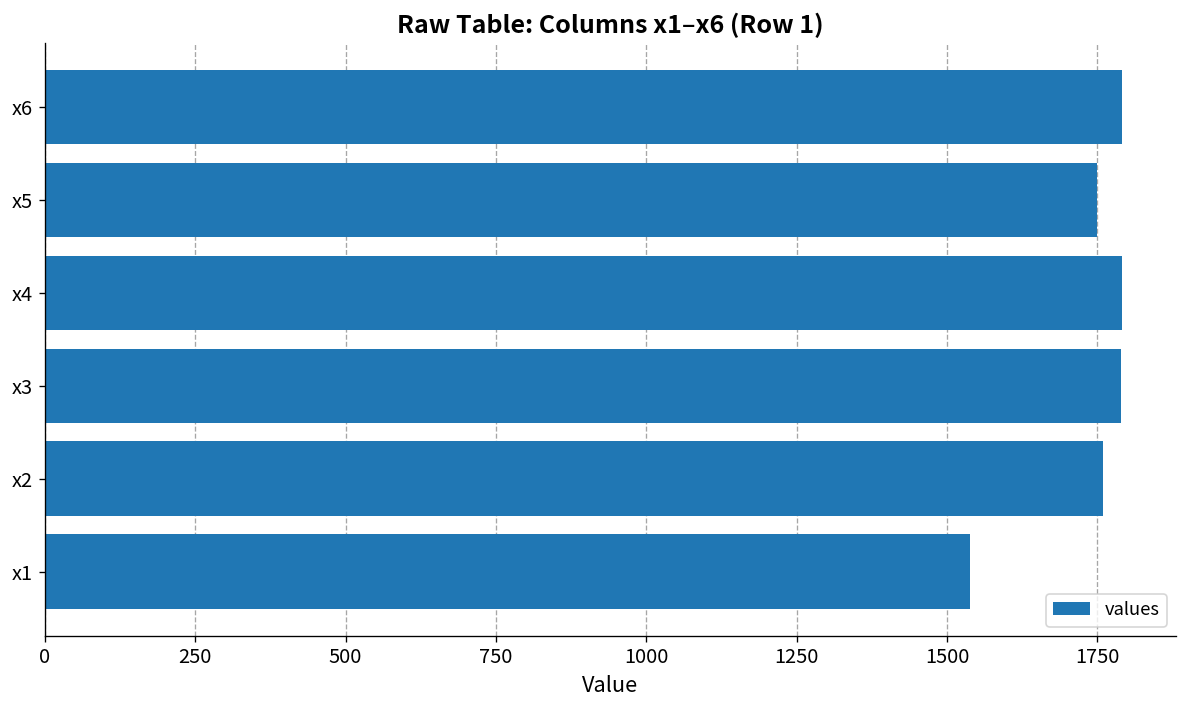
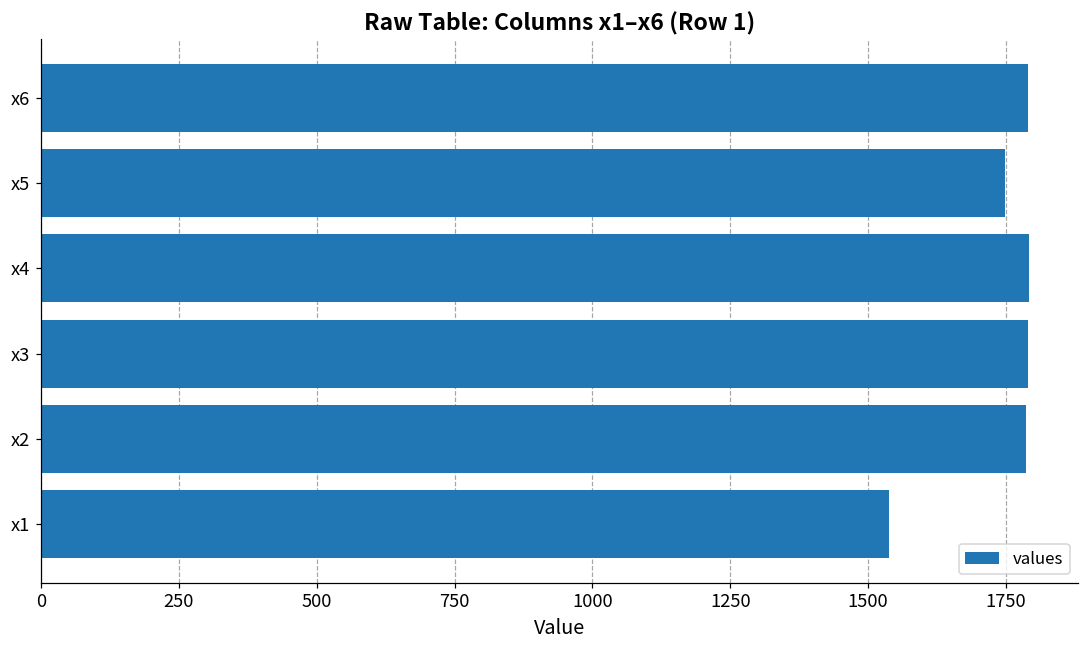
  {
    "x6": 1790,
    "x5": 1750,
    "x4": 1790,
    "x3": 1790,
-   "x2": 1760,
+   "x2": 1790,
    "x1": 1540
  }
